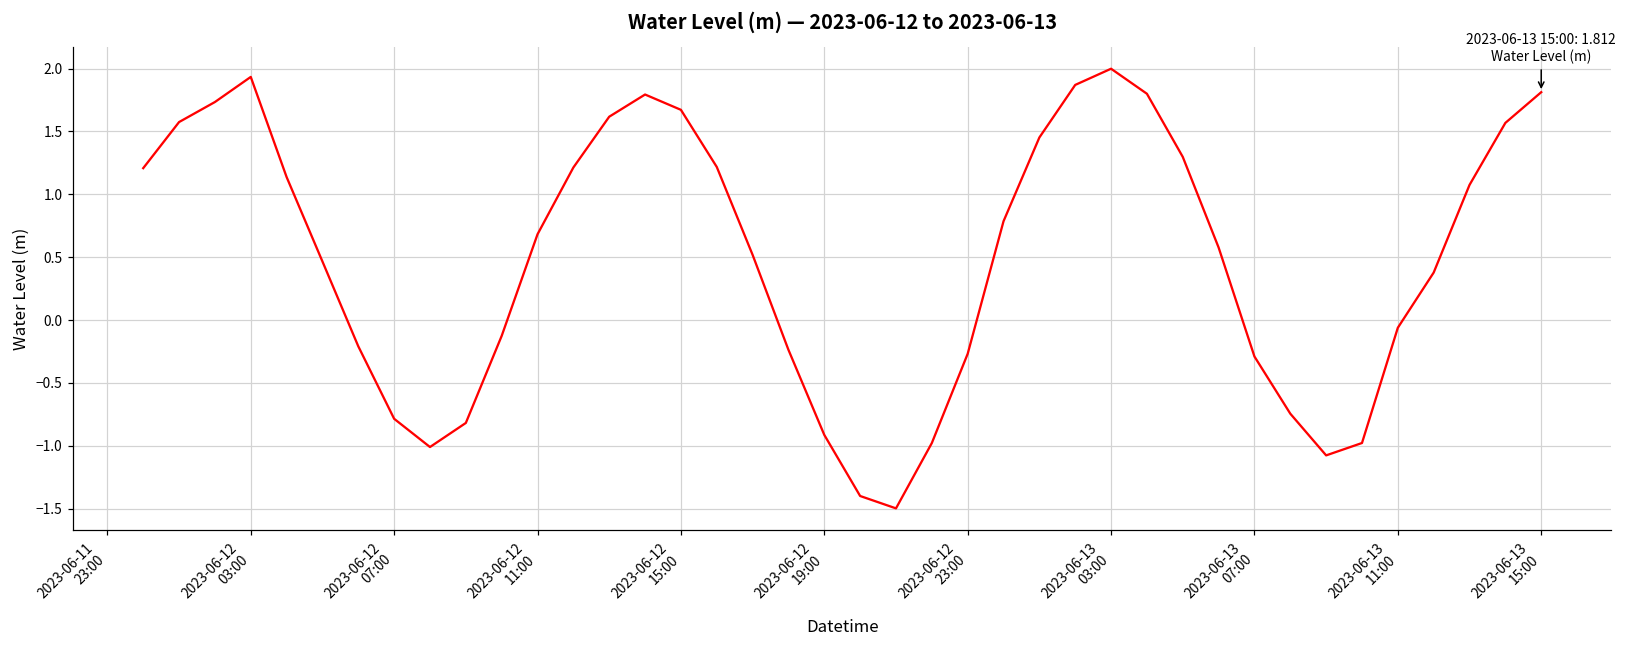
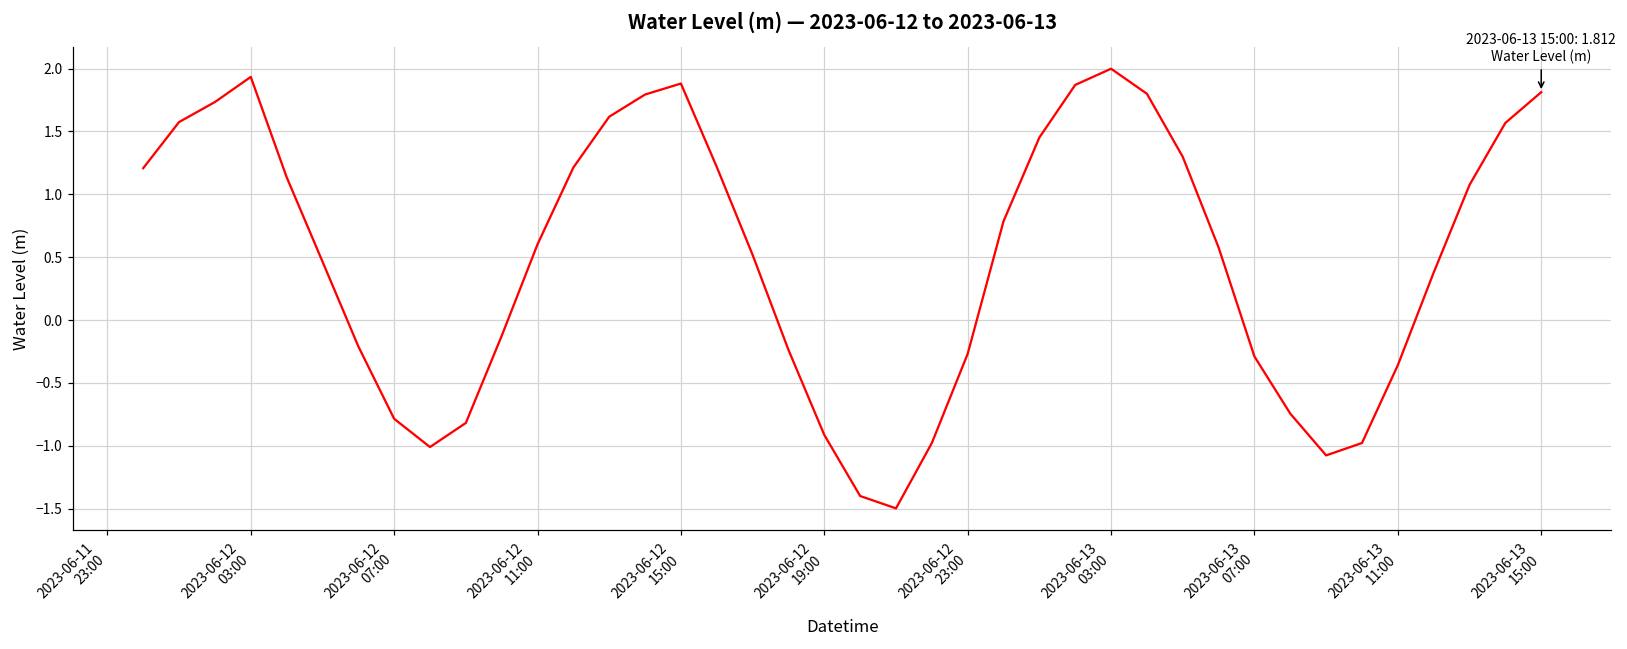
  {
    "2023-06-12 03:00": 1.93,
    "2023-06-12 07:00": -0.79,
-   "2023-06-12 11:00": 0.68,
-   "2023-06-12 15:00": 1.67,
+   "2023-06-12 11:00": 0.60,
+   "2023-06-12 15:00": 1.88,
    "2023-06-12 19:00": -0.91,
    "2023-06-12 23:00": -0.27,
    "2023-06-13 03:00": 2.00,
    "2023-06-13 07:00": -0.29,
-   "2023-06-13 11:00": -0.06
+   "2023-06-13 11:00": -0.36
  }
